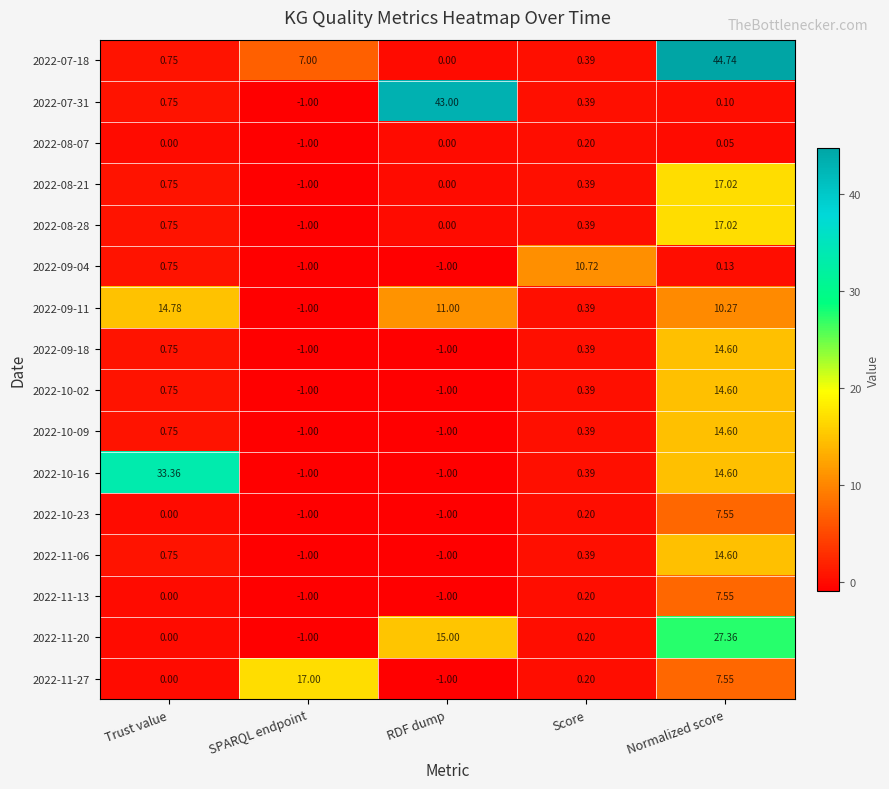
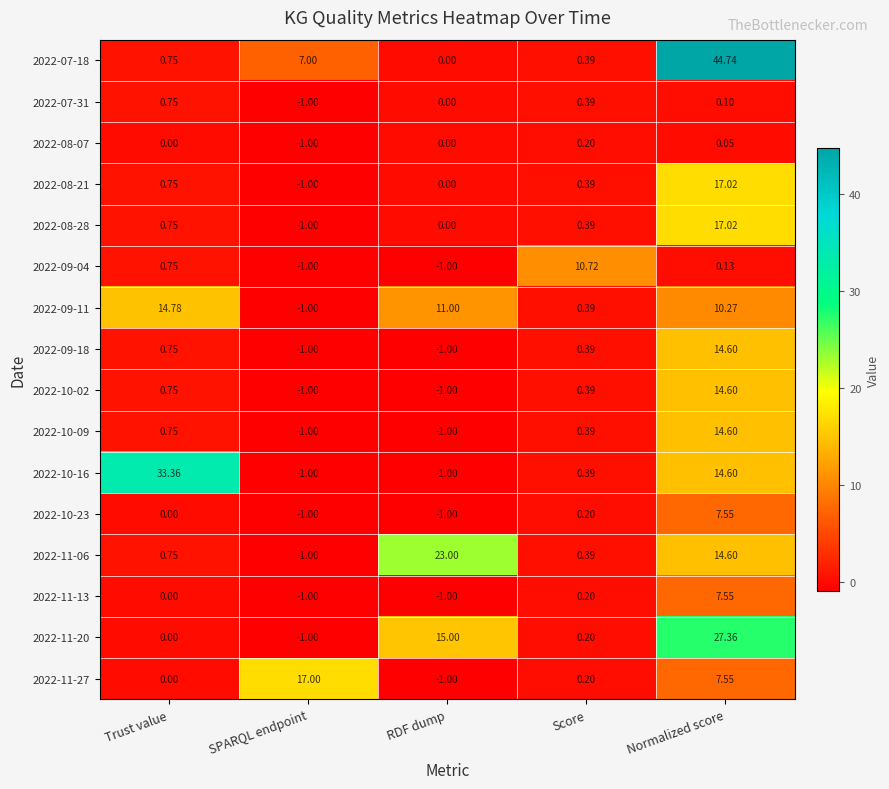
  {
    "2022-07-18": {
      "Trust value": 0.75,
      "SPARQL endpoint": 7.00,
      "RDF dump": 0.00,
      "Score": 0.39,
      "Normalized score": 44.74
    },
    "2022-07-31": {
      "Trust value": 0.75,
      "SPARQL endpoint": -1.00,
-     "RDF dump": 43.00,
+     "RDF dump": 0.00,
      "Score": 0.39,
      "Normalized score": 0.10
    },
    "2022-08-07": {
      "Trust value": 0.00,
      "SPARQL endpoint": -1.00,
      "RDF dump": 0.00,
      "Score": 0.20,
      "Normalized score": 0.05
    },
    "2022-08-21": {
      "Trust value": 0.75,
      "SPARQL endpoint": -1.00,
      "RDF dump": 0.00,
      "Score": 0.39,
      "Normalized score": 17.02
    },
    "2022-08-28": {
      "Trust value": 0.75,
      "SPARQL endpoint": -1.00,
      "RDF dump": 0.00,
      "Score": 0.39,
      "Normalized score": 17.02
    },
    "2022-09-04": {
      "Trust value": 0.75,
      "SPARQL endpoint": -1.00,
      "RDF dump": -1.00,
      "Score": 10.72,
      "Normalized score": 0.13
    },
    "2022-09-11": {
      "Trust value": 14.78,
      "SPARQL endpoint": -1.00,
      "RDF dump": 11.00,
      "Score": 0.39,
      "Normalized score": 10.27
    },
    "2022-09-18": {
      "Trust value": 0.75,
      "SPARQL endpoint": -1.00,
      "RDF dump": -1.00,
      "Score": 0.39,
      "Normalized score": 14.60
    },
    "2022-10-02": {
      "Trust value": 0.75,
      "SPARQL endpoint": -1.00,
      "RDF dump": -1.00,
      "Score": 0.39,
      "Normalized score": 14.60
    },
    "2022-10-09": {
      "Trust value": 0.75,
      "SPARQL endpoint": -1.00,
      "RDF dump": -1.00,
      "Score": 0.39,
      "Normalized score": 14.60
    },
    "2022-10-16": {
      "Trust value": 33.36,
      "SPARQL endpoint": -1.00,
      "RDF dump": -1.00,
      "Score": 0.39,
      "Normalized score": 14.60
    },
    "2022-10-23": {
      "Trust value": 0.00,
      "SPARQL endpoint": -1.00,
      "RDF dump": -1.00,
      "Score": 0.20,
      "Normalized score": 7.55
    },
    "2022-11-06": {
      "Trust value": 0.75,
      "SPARQL endpoint": -1.00,
-     "RDF dump": -1.00,
+     "RDF dump": 23.00,
      "Score": 0.39,
      "Normalized score": 14.60
    },
    "2022-11-13": {
      "Trust value": 0.00,
      "SPARQL endpoint": -1.00,
      "RDF dump": -1.00,
      "Score": 0.20,
      "Normalized score": 7.55
    },
    "2022-11-20": {
      "Trust value": 0.00,
      "SPARQL endpoint": -1.00,
      "RDF dump": 15.00,
      "Score": 0.20,
      "Normalized score": 27.36
    },
    "2022-11-27": {
      "Trust value": 0.00,
      "SPARQL endpoint": 17.00,
      "RDF dump": -1.00,
      "Score": 0.20,
      "Normalized score": 7.55
    }
  }
